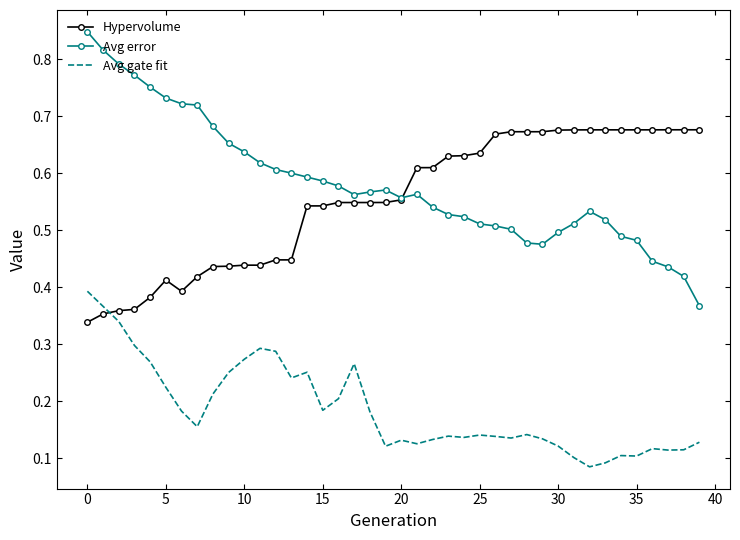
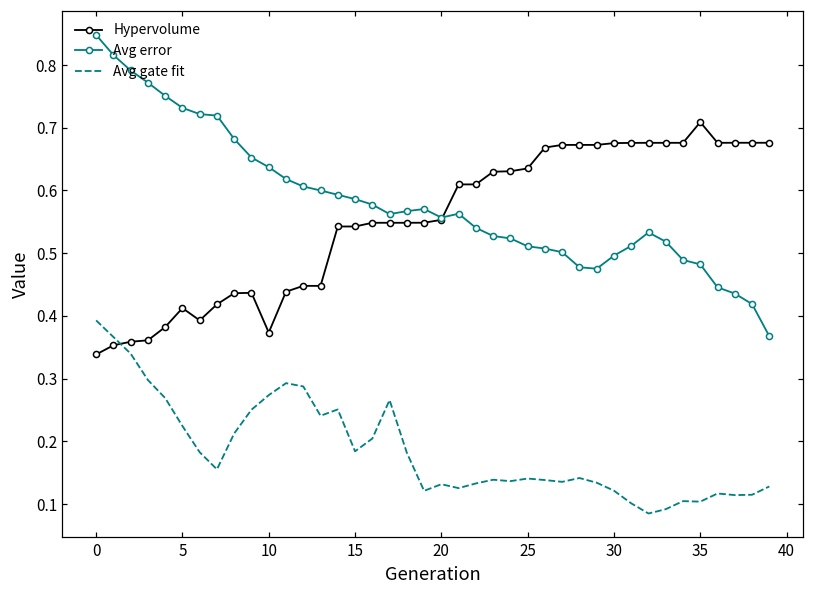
  {
    "Hypervolume": {
      "0": 0.34,
      "5": 0.41,
-     "10": 0.44,
+     "10": 0.37,
      "15": 0.54,
      "25": 0.64,
      "30": 0.68,
-     "35": 0.68
+     "35": 0.71
    }
  }
